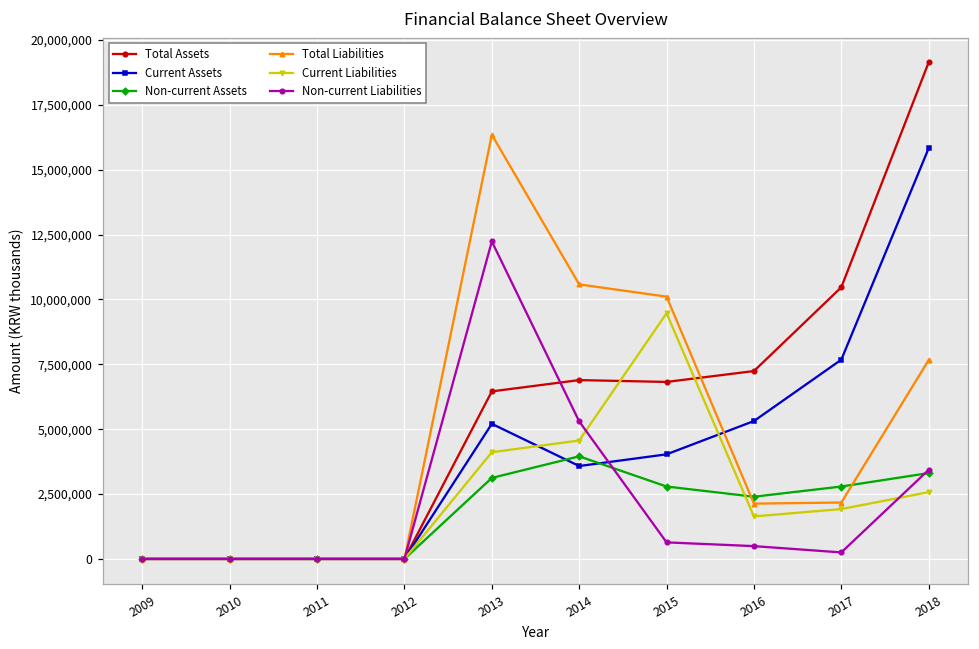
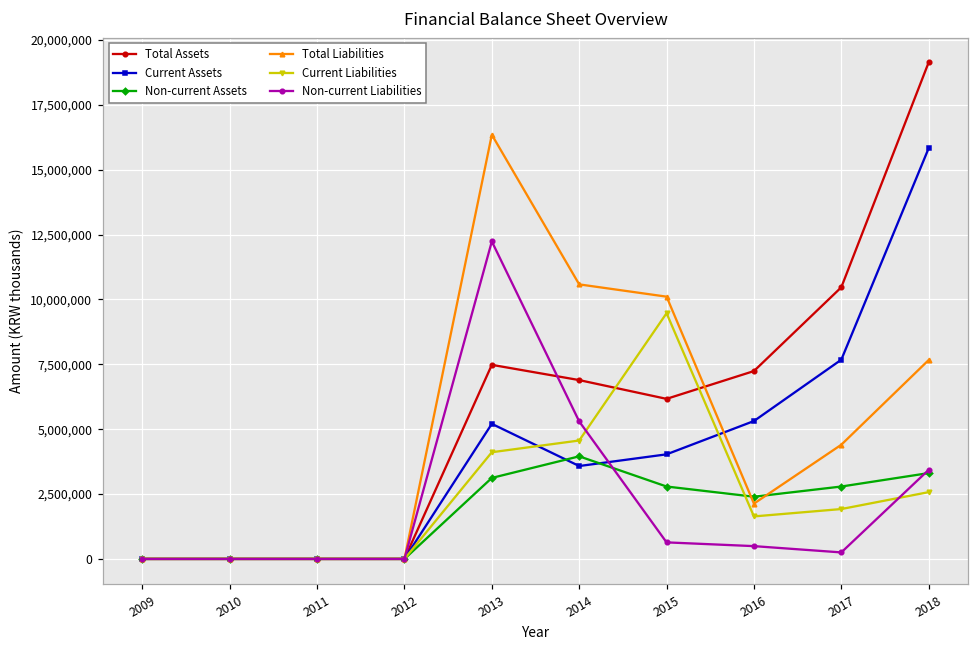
  {
    "Total Assets": {
-     "2013": "6,500,000",
+     "2013": "7,500,000",
      "2014": "6,900,000",
-     "2015": "6,800,000",
+     "2015": "6,200,000",
      "2016": "7,200,000",
      "2017": "10,500,000",
      "2018": "19,100,000"
    },
    "Current Assets": {
      "2013": "5,200,000",
      "2014": "3,600,000",
      "2015": "4,000,000",
      "2016": "5,300,000",
      "2017": "7,700,000",
      "2018": "15,800,000"
    },
    "Non-current Assets": {
      "2013": "3,100,000",
      "2014": "4,000,000",
      "2015": "2,800,000",
      "2016": "2,400,000",
      "2017": "2,800,000",
      "2018": "3,300,000"
    },
    "Total Liabilities": {
      "2013": "16,300,000",
      "2014": "10,600,000",
      "2015": "10,100,000",
      "2016": "2,100,000",
-     "2017": "2,200,000",
+     "2017": "4,400,000",
      "2018": "7,700,000"
    },
    "Current Liabilities": {
      "2013": "4,100,000",
      "2014": "4,600,000",
      "2015": "9,500,000",
      "2016": "1,600,000",
      "2017": "1,900,000",
      "2018": "2,600,000"
    },
    "Non-current Liabilities": {
      "2013": "12,200,000",
      "2014": "5,300,000",
      "2015": "600,000",
      "2016": "500,000",
      "2017": "300,000",
      "2018": "3,400,000"
    }
  }
